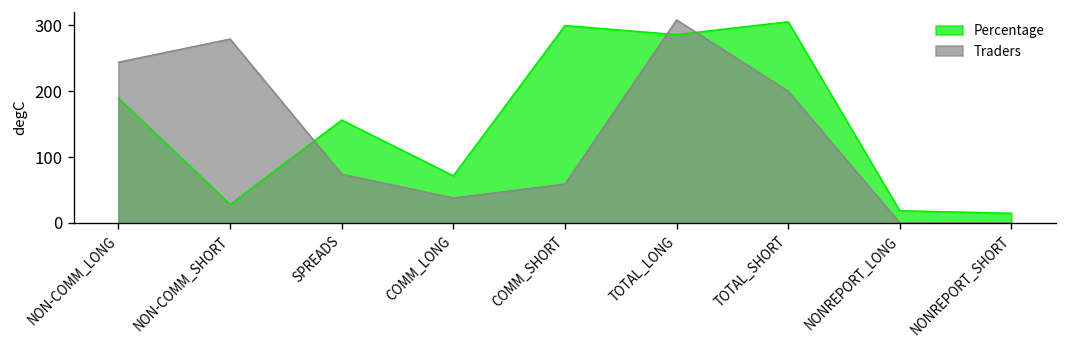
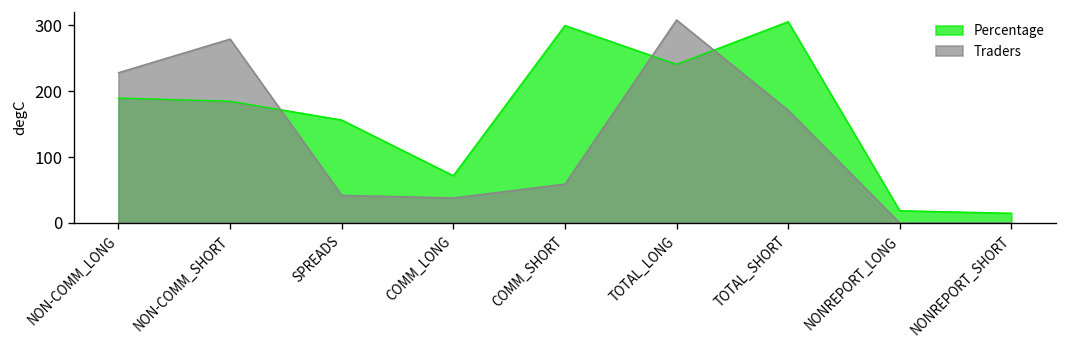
  {
    "Percentage": {
      "NON-COMM_LONG": 190,
-     "NON-COMM_SHORT": 30,
+     "NON-COMM_SHORT": 180,
      "SPREADS": 160,
      "COMM_LONG": 70,
      "COMM_SHORT": 300,
-     "TOTAL_LONG": 290,
+     "TOTAL_LONG": 240,
      "TOTAL_SHORT": 310,
      "NONREPORT_LONG": 20,
      "NONREPORT_SHORT": 10
    },
    "Traders": {
-     "NON-COMM_LONG": 240,
+     "NON-COMM_LONG": 230,
      "NON-COMM_SHORT": 280,
-     "SPREADS": 70,
+     "SPREADS": 40,
      "COMM_LONG": 40,
      "COMM_SHORT": 60,
      "TOTAL_LONG": 310,
-     "TOTAL_SHORT": 200,
+     "TOTAL_SHORT": 170,
      "NONREPORT_LONG": 0,
      "NONREPORT_SHORT": 0
    }
  }
